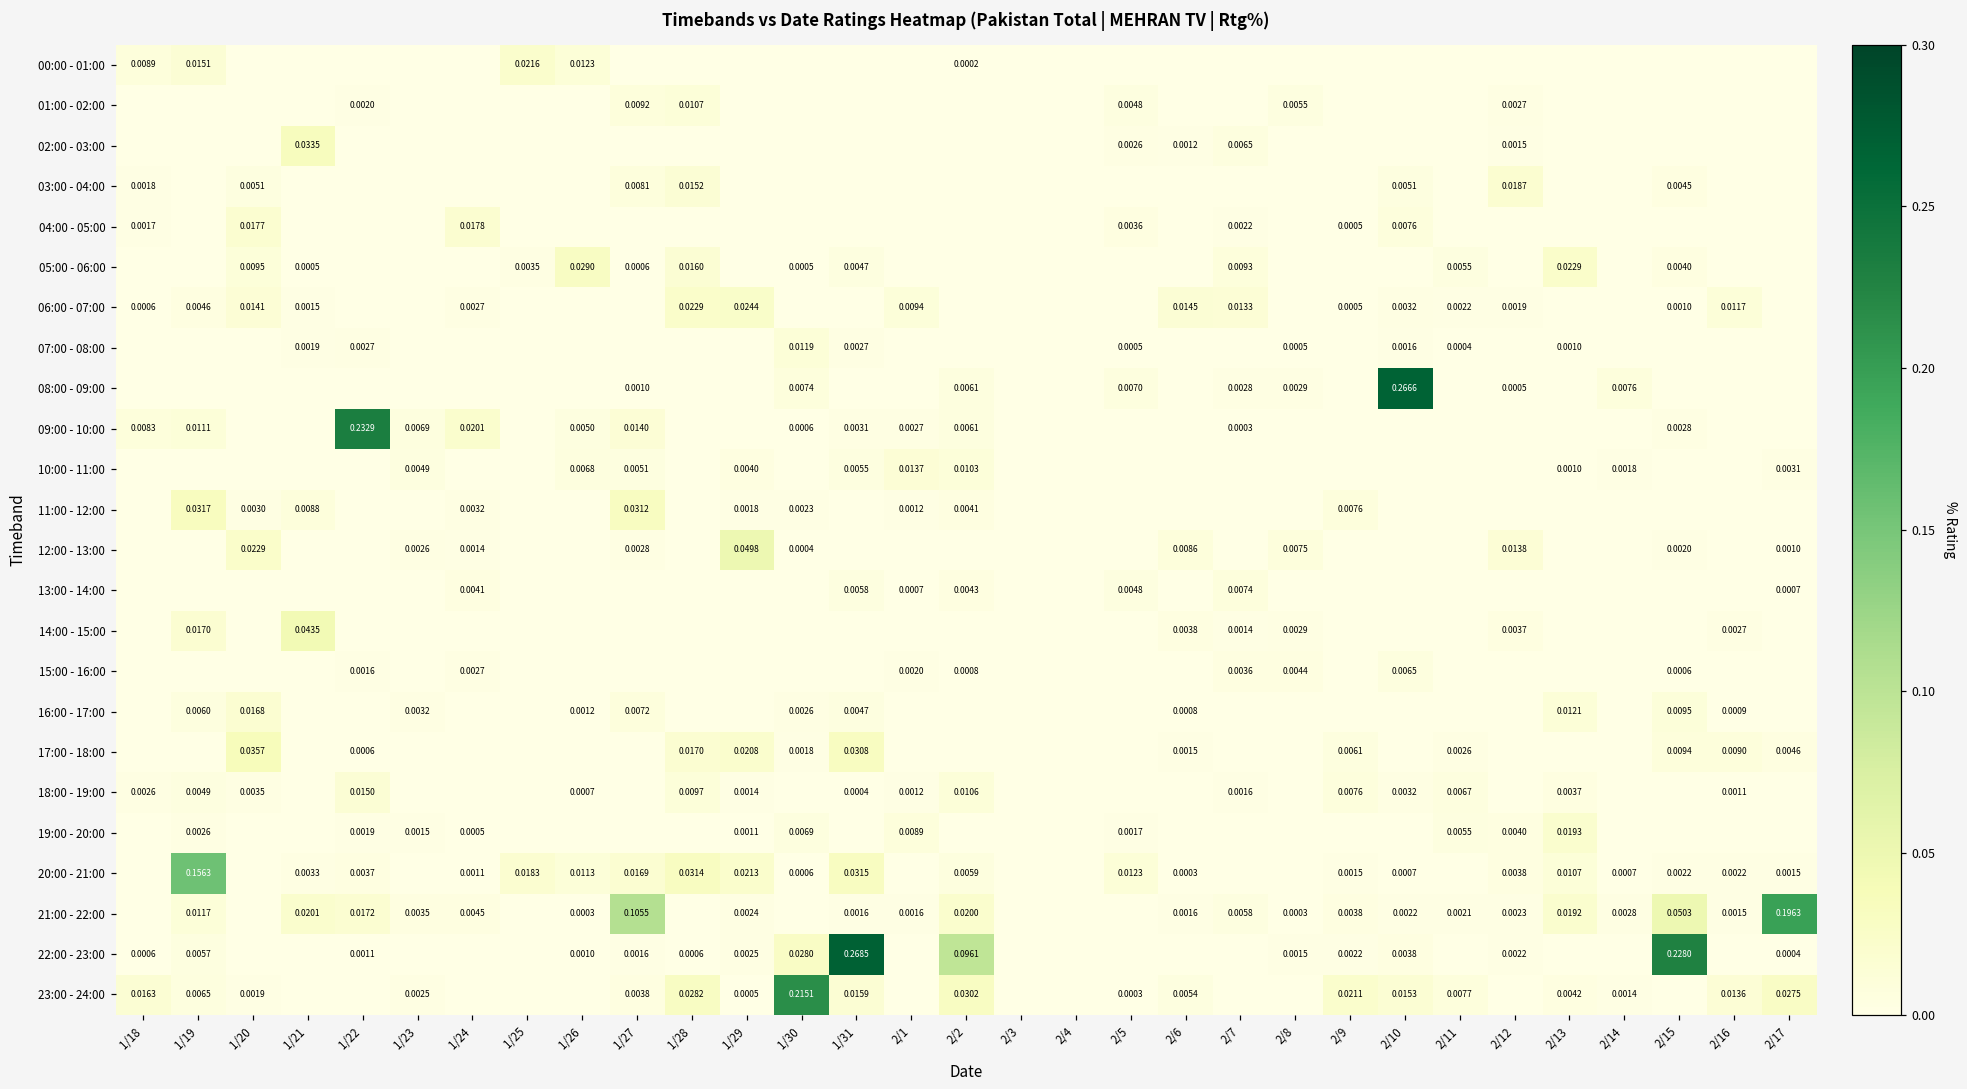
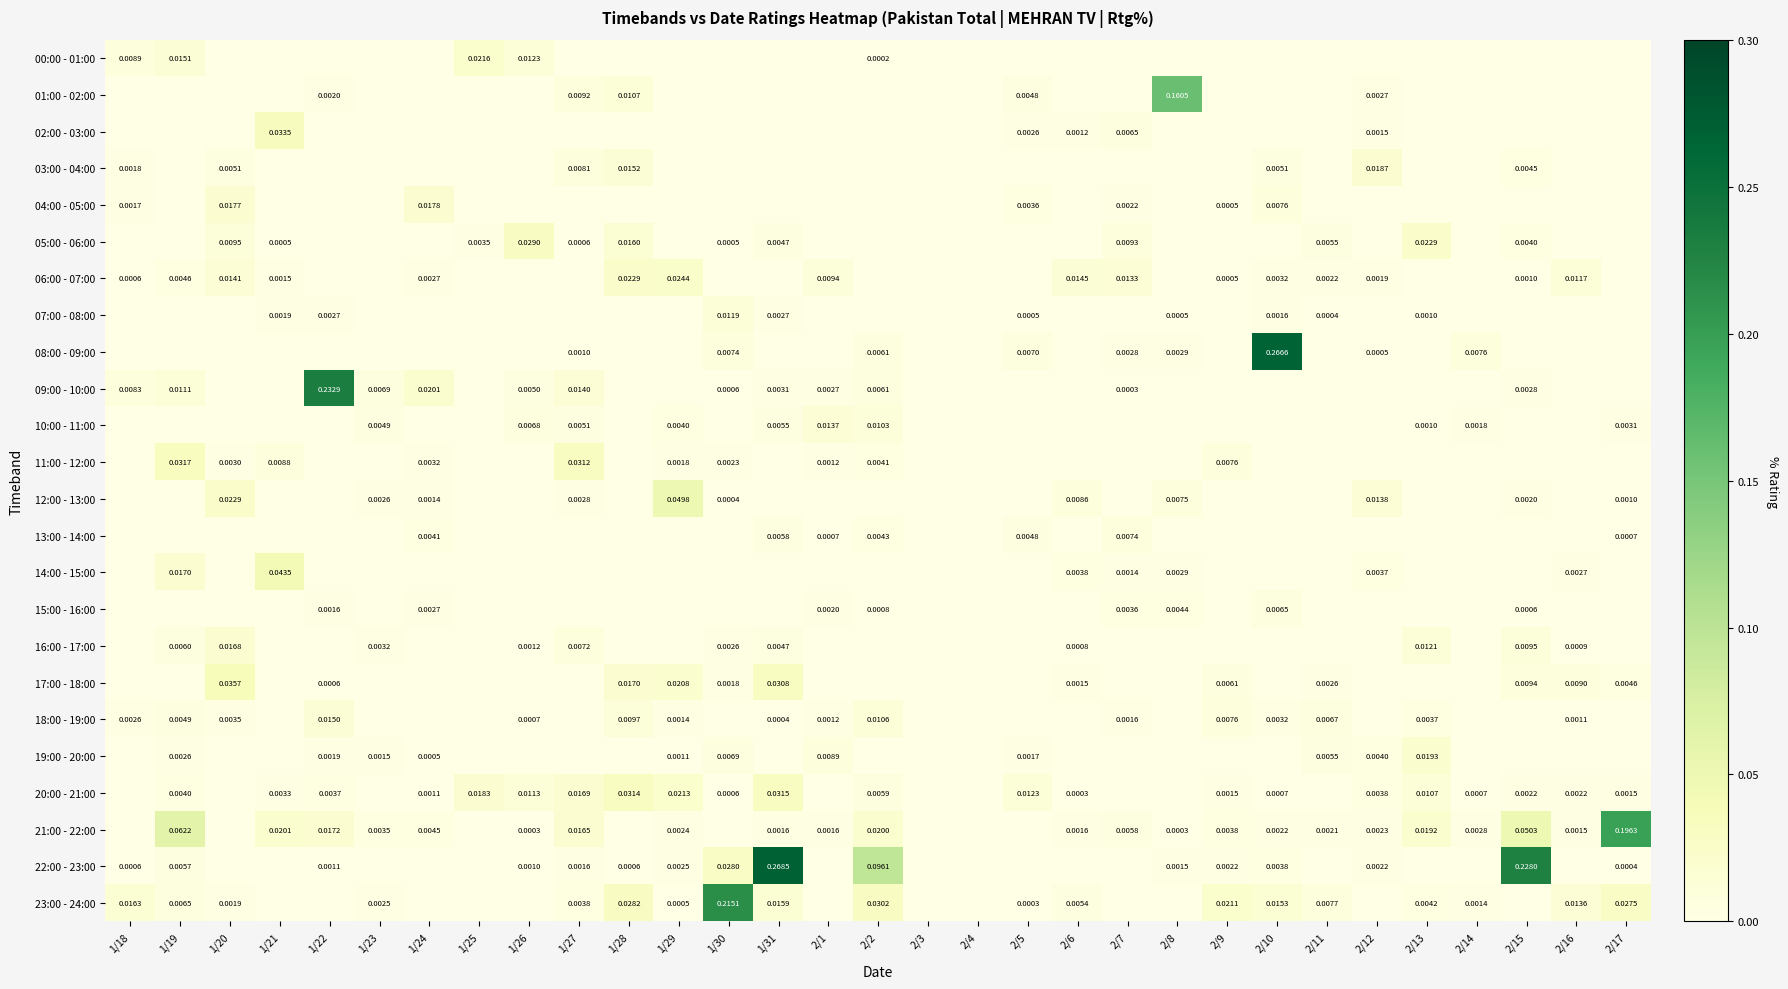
  {
    "01:00 - 02:00": {
      "1/22": 0.0020,
      "1/27": 0.0092,
      "1/28": 0.0107,
      "2/5": 0.0048,
-     "2/8": 0.0055,
+     "2/8": 0.1605,
      "2/12": 0.0027
    },
    "20:00 - 21:00": {
-     "1/19": 0.1563,
+     "1/19": 0.0040,
      "1/21": 0.0033,
      "1/22": 0.0037,
      "1/24": 0.0011,
      "1/25": 0.0183,
      "1/26": 0.0113,
      "1/27": 0.0169,
      "1/28": 0.0314,
      "1/29": 0.0213,
      "1/30": 0.0006,
      "1/31": 0.0315,
      "2/2": 0.0059,
      "2/5": 0.0123,
      "2/6": 0.0003,
      "2/9": 0.0015,
      "2/10": 0.0007,
      "2/12": 0.0038,
      "2/13": 0.0107,
      "2/14": 0.0007,
      "2/15": 0.0022,
      "2/16": 0.0022,
      "2/17": 0.0015
    },
    "21:00 - 22:00": {
-     "1/19": 0.0117,
+     "1/19": 0.0622,
      "1/21": 0.0201,
      "1/22": 0.0172,
      "1/23": 0.0035,
      "1/24": 0.0045,
      "1/26": 0.0003,
-     "1/27": 0.1055,
+     "1/27": 0.0165,
      "1/29": 0.0024,
      "1/31": 0.0016,
      "2/1": 0.0016,
      "2/2": 0.0200,
      "2/6": 0.0016,
      "2/7": 0.0058,
      "2/8": 0.0003,
      "2/9": 0.0038,
      "2/10": 0.0022,
      "2/11": 0.0021,
      "2/12": 0.0023,
      "2/13": 0.0192,
      "2/14": 0.0028,
      "2/15": 0.0503,
      "2/16": 0.0015,
      "2/17": 0.1963
    }
  }
